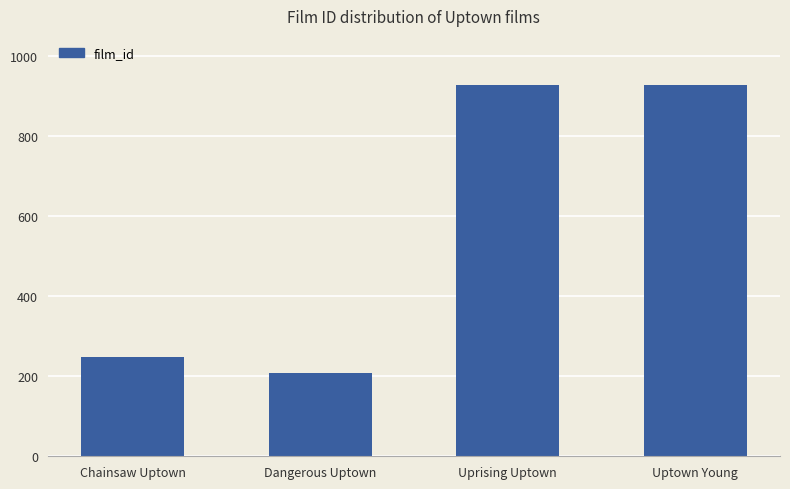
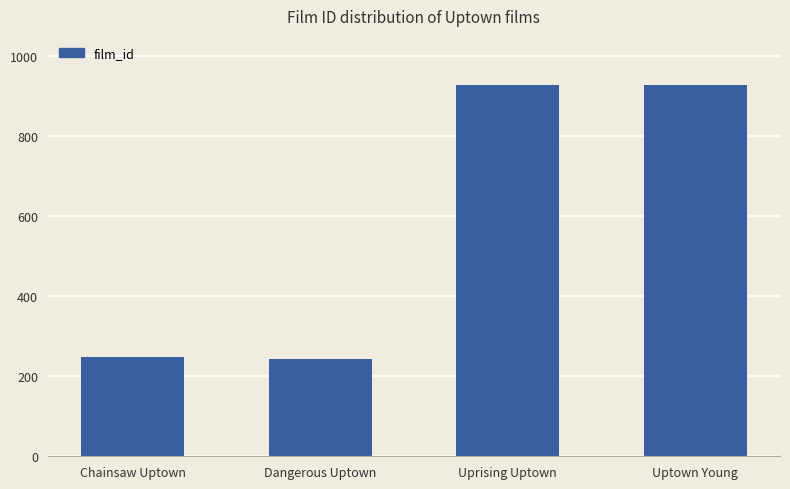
  {
    "Chainsaw Uptown": 250,
-   "Dangerous Uptown": 210,
+   "Dangerous Uptown": 240,
    "Uprising Uptown": 930,
    "Uptown Young": 930
  }
